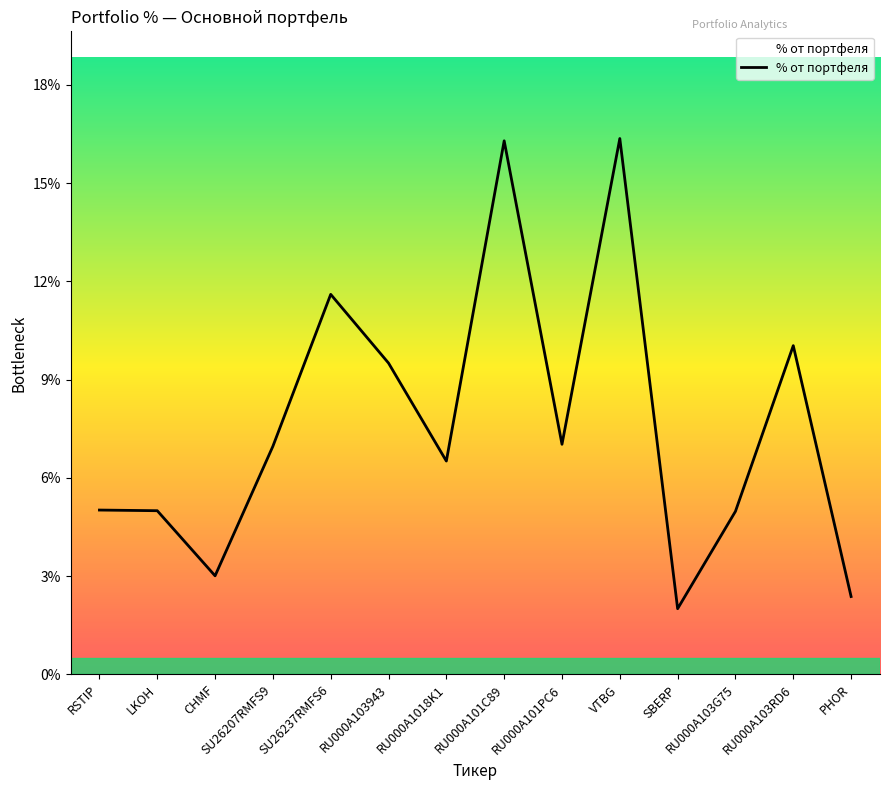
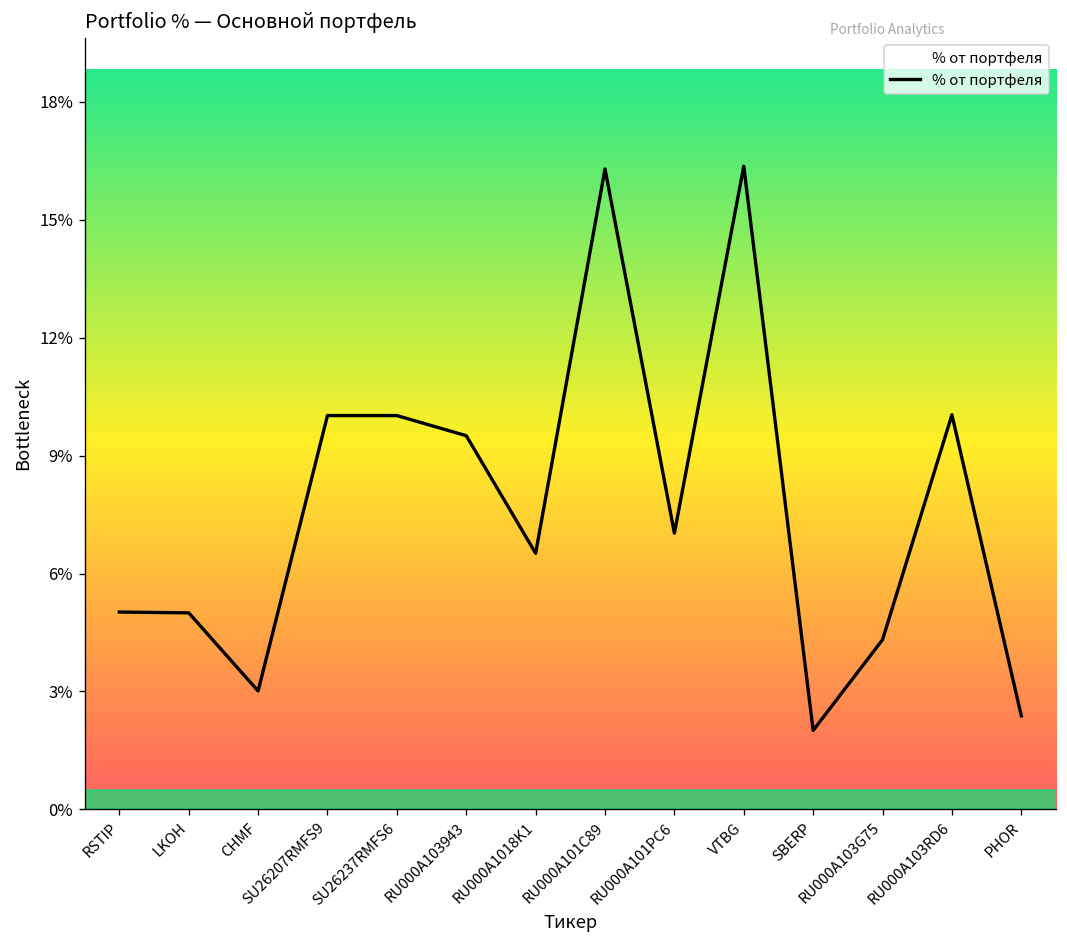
  {
    "RSTIP": "5.0%",
    "LKOH": "5.0%",
    "CHMF": "3.0%",
-   "SU26207RMFS9": "6.9%",
-   "SU26237RMFS6": "11.6%",
+   "SU26207RMFS9": "10.0%",
+   "SU26237RMFS6": "10.0%",
    "RU000A103943": "9.5%",
    "RU000A1018K1": "6.5%",
    "RU000A101C89": "16.2%",
    "RU000A101PC6": "7.0%",
    "VTBG": "16.3%",
    "SBERP": "2.0%",
-   "RU000A103G75": "5.0%",
+   "RU000A103G75": "4.3%",
    "RU000A103RD6": "10.0%",
    "PHOR": "2.4%"
  }
